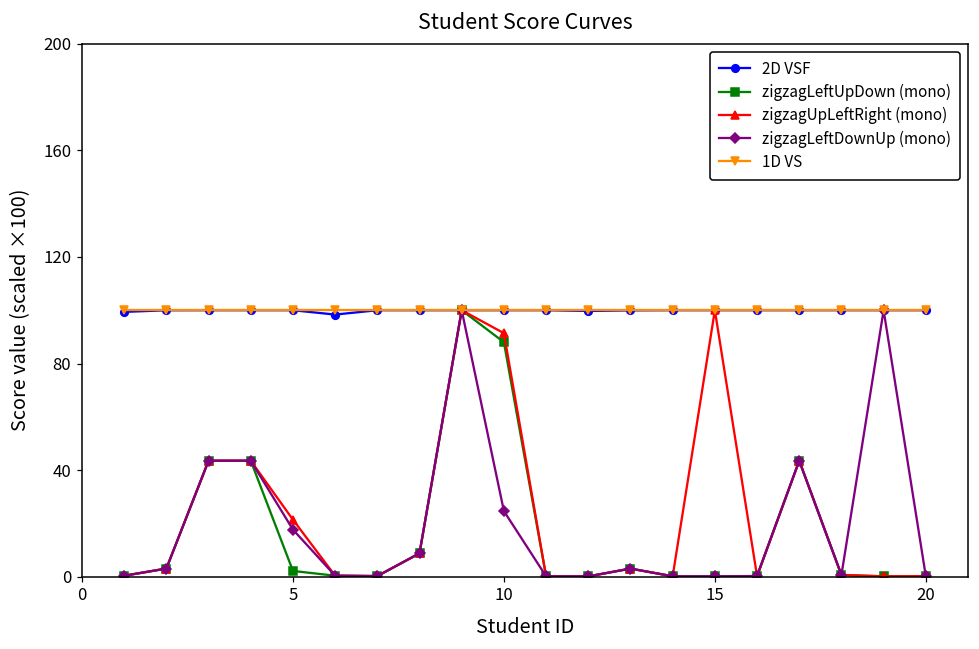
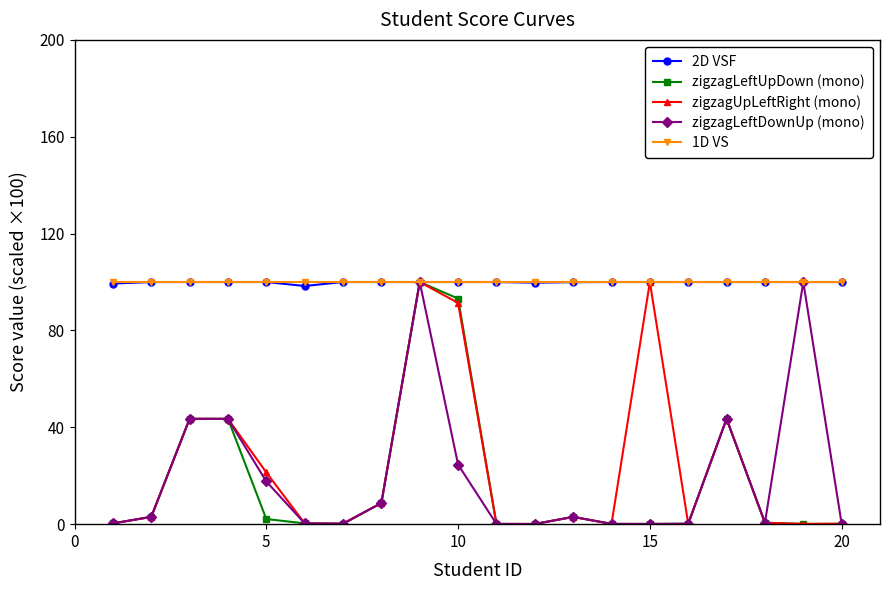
  {
    "zigzagLeftUpDown (mono)": {
      "5": 2,
-     "10": 88
+     "10": 93
    },
    "zigzagUpLeftRight (mono)": {
      "5": 21,
      "10": 91
    },
    "zigzagLeftDownUp (mono)": {
      "5": 18,
      "10": 25
    }
  }
